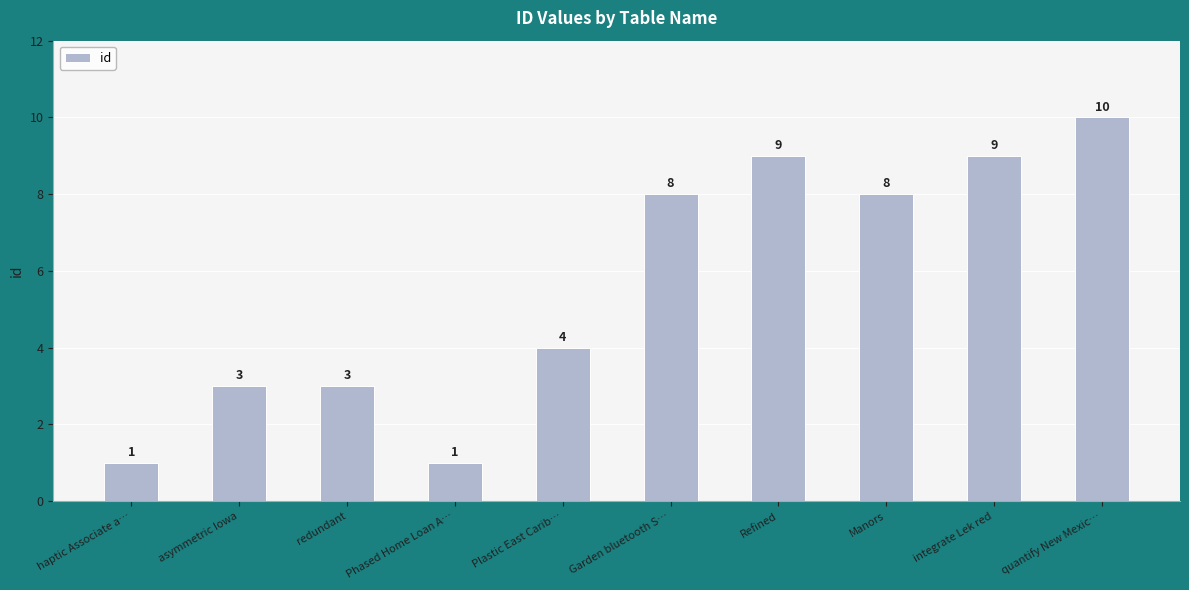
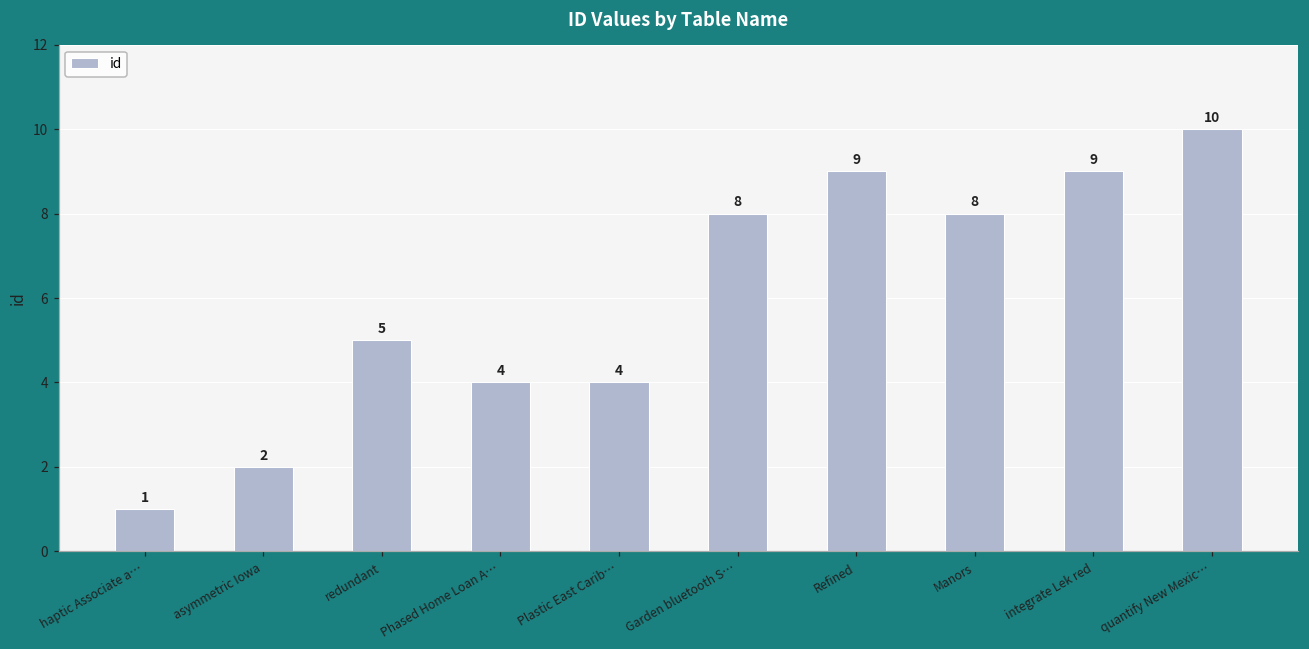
  {
    "haptic Associate a…": 1,
-   "asymmetric Iowa": 3,
-   "redundant": 3,
-   "Phased Home Loan A…": 1,
+   "asymmetric Iowa": 2,
+   "redundant": 5,
+   "Phased Home Loan A…": 4,
    "Plastic East Carib…": 4,
    "Garden bluetooth S…": 8,
    "Refined": 9,
    "Manors": 8,
    "integrate Lek red": 9,
    "quantify New Mexic…": 10
  }
